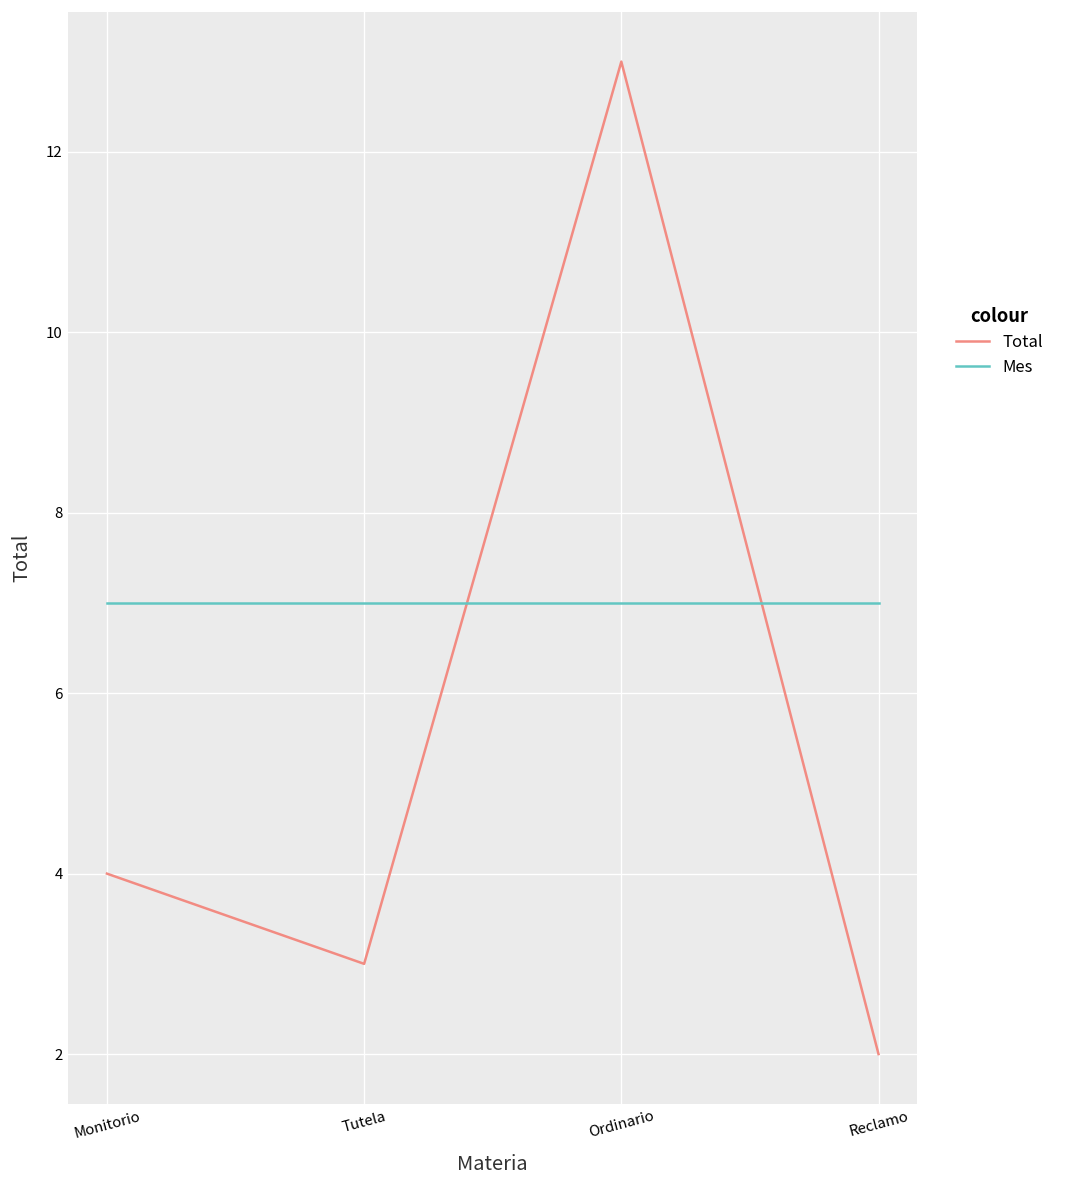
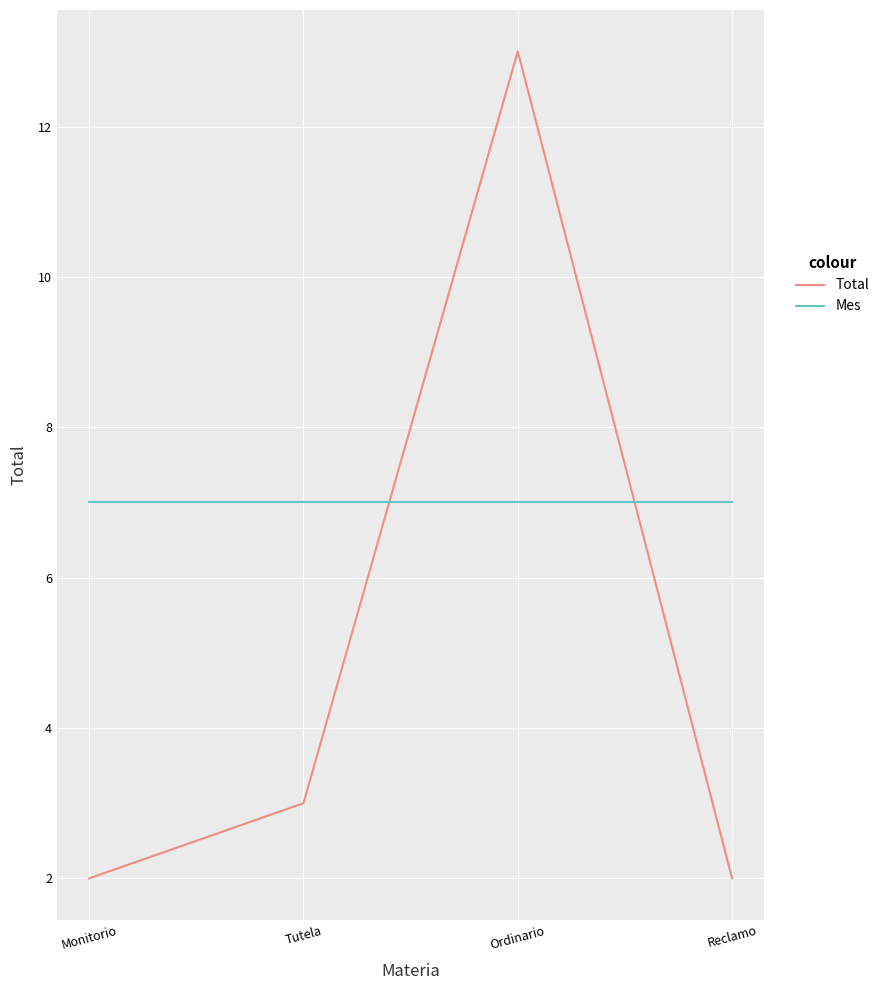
  {
    "Total": {
-     "Monitorio": 4,
+     "Monitorio": 2,
      "Tutela": 3,
      "Ordinario": 13,
      "Reclamo": 2
    },
    "Mes": {
      "Monitorio": 7,
      "Tutela": 7,
      "Ordinario": 7,
      "Reclamo": 7
    }
  }
